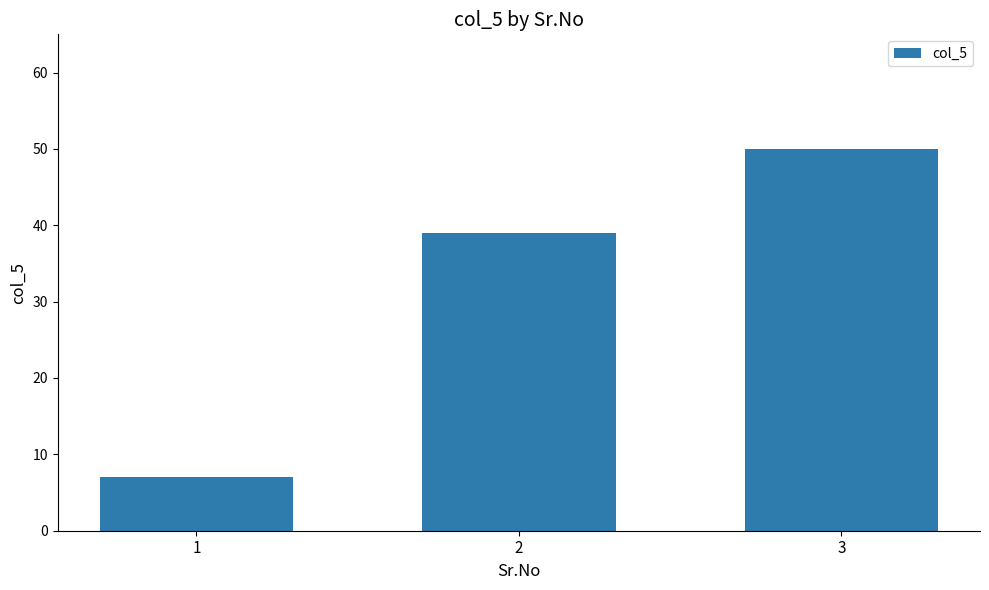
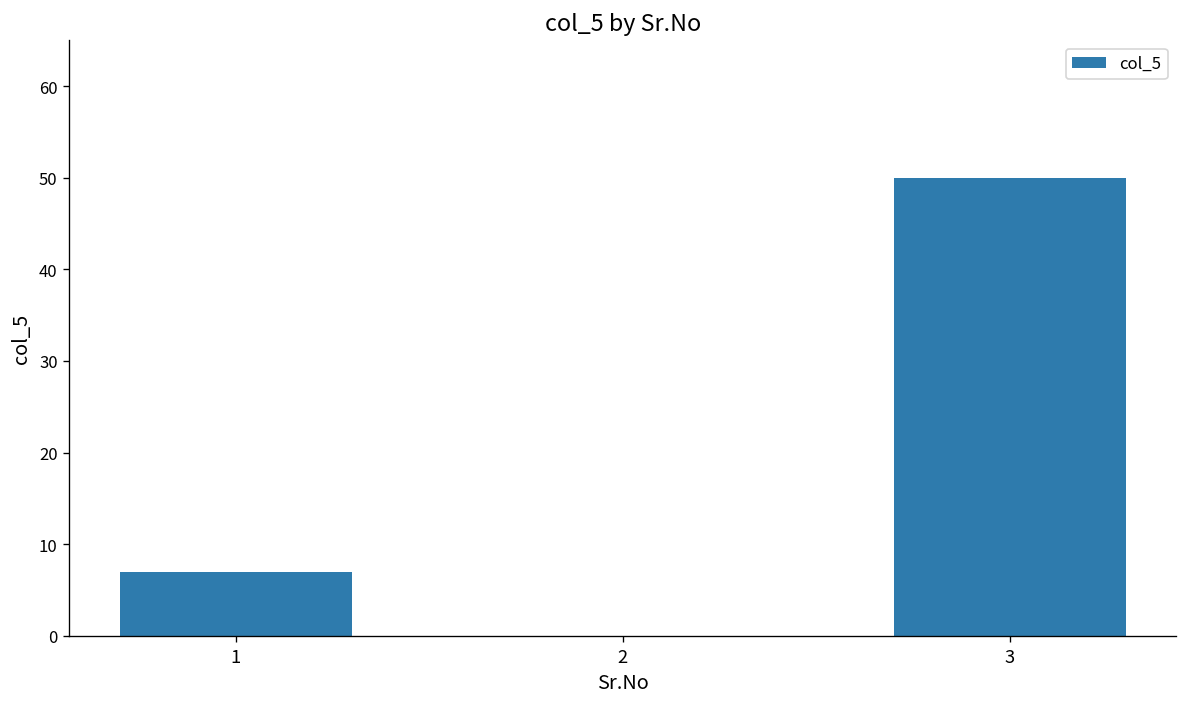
  {
    "1": 7,
-   "2": 39,
+   "2": 0,
    "3": 50
  }
